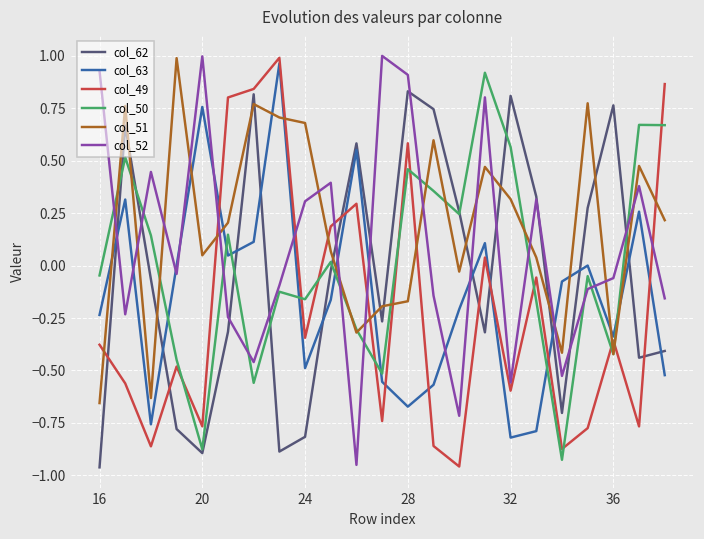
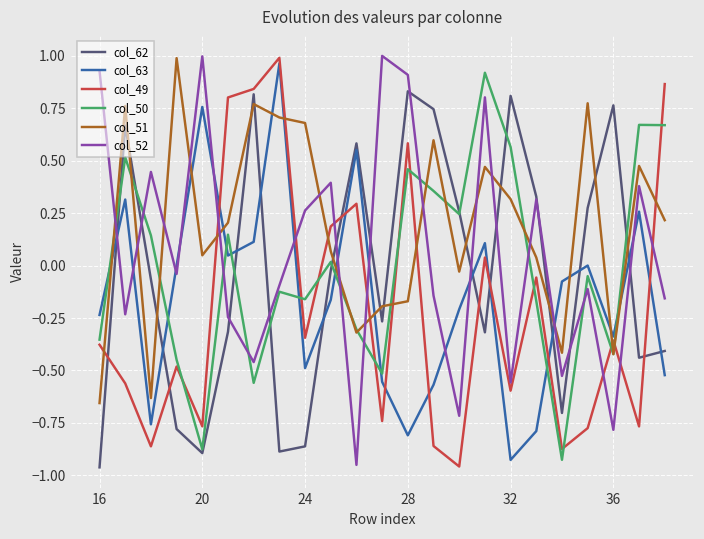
  {
    "col_62": {
      "16": -0.96,
      "20": -0.89,
-     "24": -0.82,
+     "24": -0.86,
      "28": 0.83,
      "32": 0.81,
      "36": 0.76
    },
    "col_63": {
      "16": -0.24,
      "20": 0.76,
      "24": -0.49,
-     "28": -0.67,
-     "32": -0.82,
+     "28": -0.81,
+     "32": -0.93,
      "36": -0.34
    },
    "col_50": {
-     "16": -0.05,
+     "16": -0.35,
      "20": -0.88,
      "24": -0.16,
      "28": 0.46,
      "32": 0.57
    },
    "col_52": {
      "20": 1.00,
-     "24": 0.31,
+     "24": 0.26,
      "28": 0.91,
      "32": -0.56,
-     "36": -0.06
+     "36": -0.78
    }
  }
